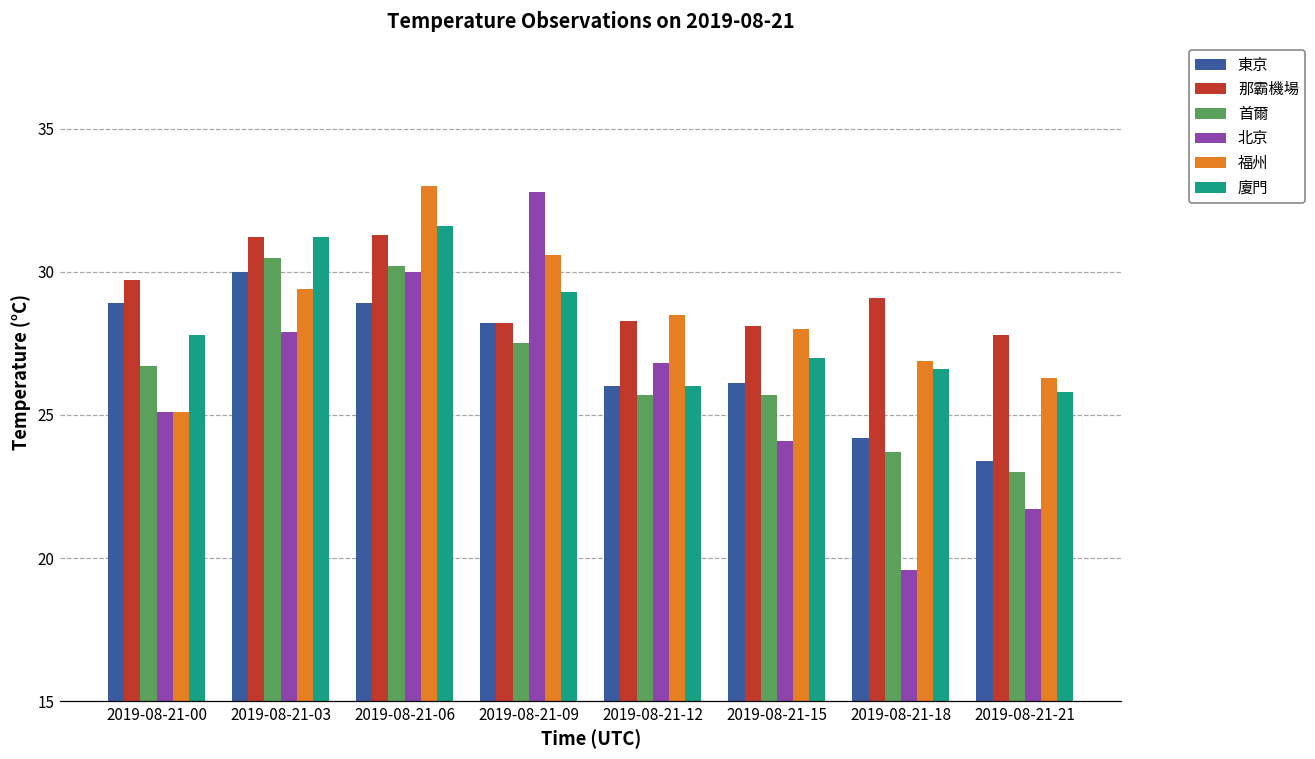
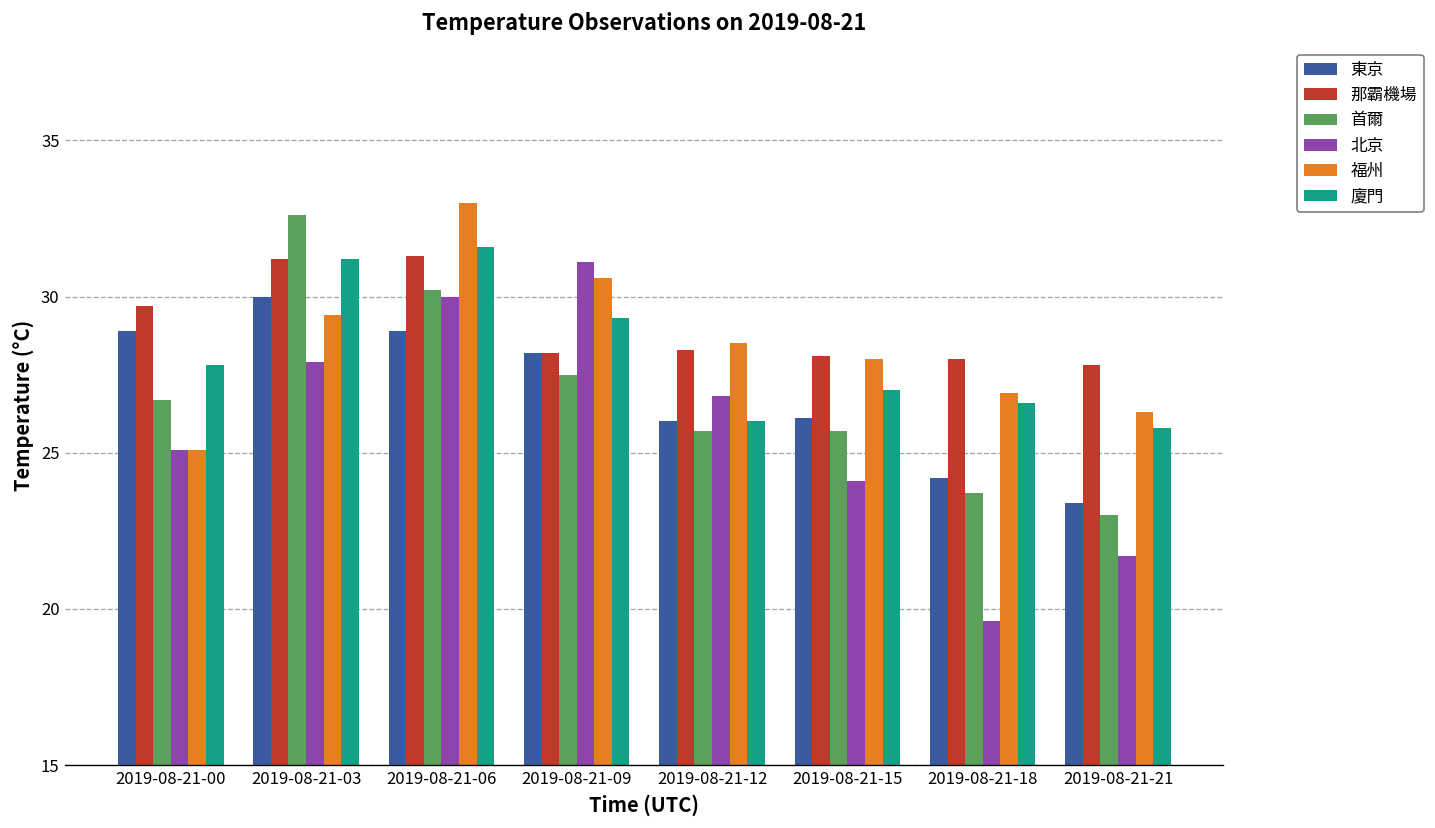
  {
    "東京": {
      "2019-08-21-00": 28.9,
      "2019-08-21-03": 30.0,
      "2019-08-21-06": 28.9,
      "2019-08-21-09": 28.2,
      "2019-08-21-12": 26.0,
      "2019-08-21-15": 26.1,
      "2019-08-21-18": 24.2,
      "2019-08-21-21": 23.4
    },
    "那霸機場": {
      "2019-08-21-00": 29.7,
      "2019-08-21-03": 31.2,
      "2019-08-21-06": 31.3,
      "2019-08-21-09": 28.2,
      "2019-08-21-12": 28.3,
      "2019-08-21-15": 28.1,
-     "2019-08-21-18": 29.1,
+     "2019-08-21-18": 28.0,
      "2019-08-21-21": 27.8
    },
    "首爾": {
      "2019-08-21-00": 26.7,
-     "2019-08-21-03": 30.5,
+     "2019-08-21-03": 32.6,
      "2019-08-21-06": 30.2,
      "2019-08-21-09": 27.5,
      "2019-08-21-12": 25.7,
      "2019-08-21-15": 25.7,
      "2019-08-21-18": 23.7,
      "2019-08-21-21": 23.0
    },
    "北京": {
      "2019-08-21-00": 25.1,
      "2019-08-21-03": 27.9,
      "2019-08-21-06": 30.0,
-     "2019-08-21-09": 32.8,
+     "2019-08-21-09": 31.1,
      "2019-08-21-12": 26.8,
      "2019-08-21-15": 24.1,
      "2019-08-21-18": 19.6,
      "2019-08-21-21": 21.7
    },
    "福州": {
      "2019-08-21-00": 25.1,
      "2019-08-21-03": 29.4,
      "2019-08-21-06": 33.0,
      "2019-08-21-09": 30.6,
      "2019-08-21-12": 28.5,
      "2019-08-21-15": 28.0,
      "2019-08-21-18": 26.9,
      "2019-08-21-21": 26.3
    },
    "廈門": {
      "2019-08-21-00": 27.8,
      "2019-08-21-03": 31.2,
      "2019-08-21-06": 31.6,
      "2019-08-21-09": 29.3,
      "2019-08-21-12": 26.0,
      "2019-08-21-15": 27.0,
      "2019-08-21-18": 26.6,
      "2019-08-21-21": 25.8
    }
  }
